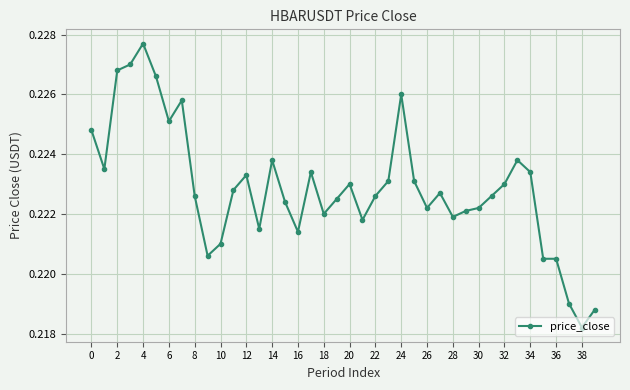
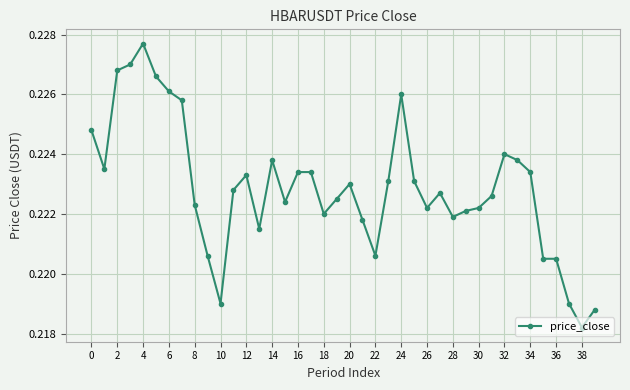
  {
    "0": 0.2248,
    "2": 0.2268,
    "4": 0.2277,
-   "6": 0.2251,
-   "8": 0.2226,
-   "10": 0.221,
+   "6": 0.2261,
+   "8": 0.2223,
+   "10": 0.219,
    "12": 0.2233,
    "14": 0.2238,
-   "16": 0.2214,
+   "16": 0.2234,
    "18": 0.2220,
    "20": 0.2230,
-   "22": 0.2226,
+   "22": 0.2206,
    "24": 0.2260,
    "26": 0.2222,
    "28": 0.2219,
    "30": 0.2222,
-   "32": 0.223,
+   "32": 0.224,
    "34": 0.2234,
    "36": 0.2205
  }
